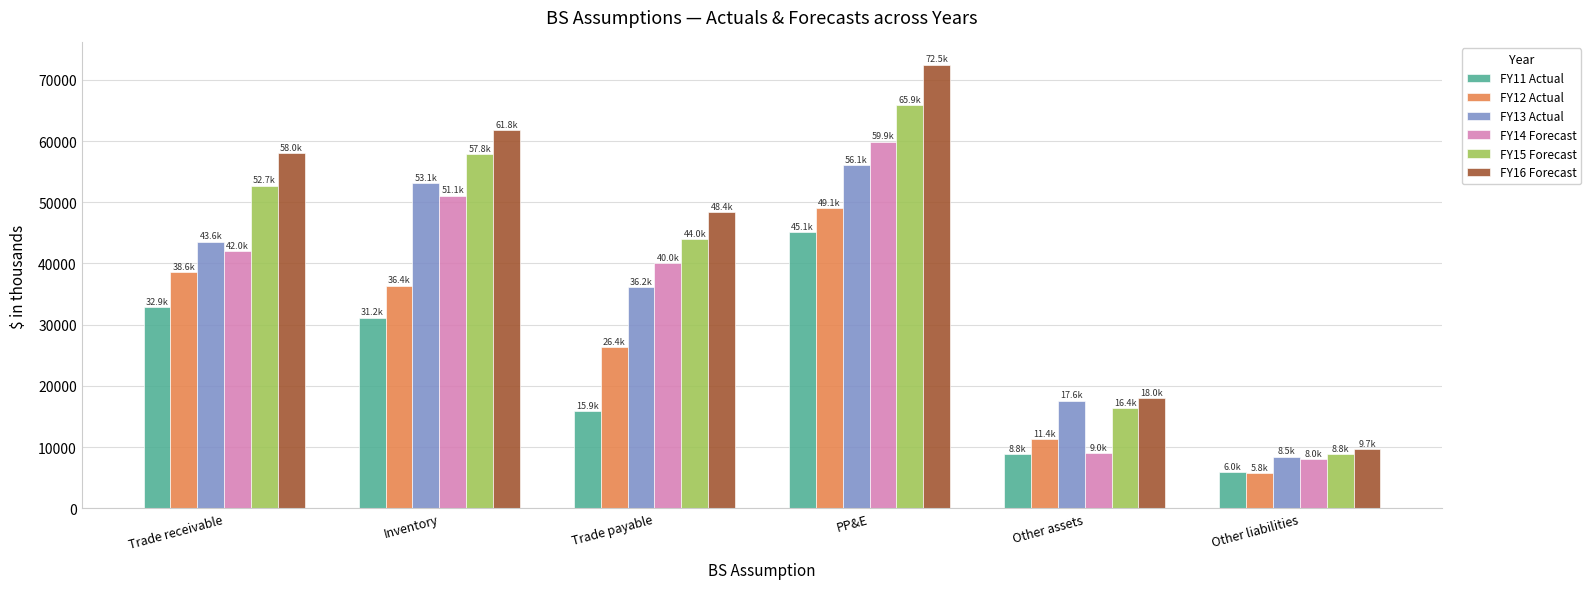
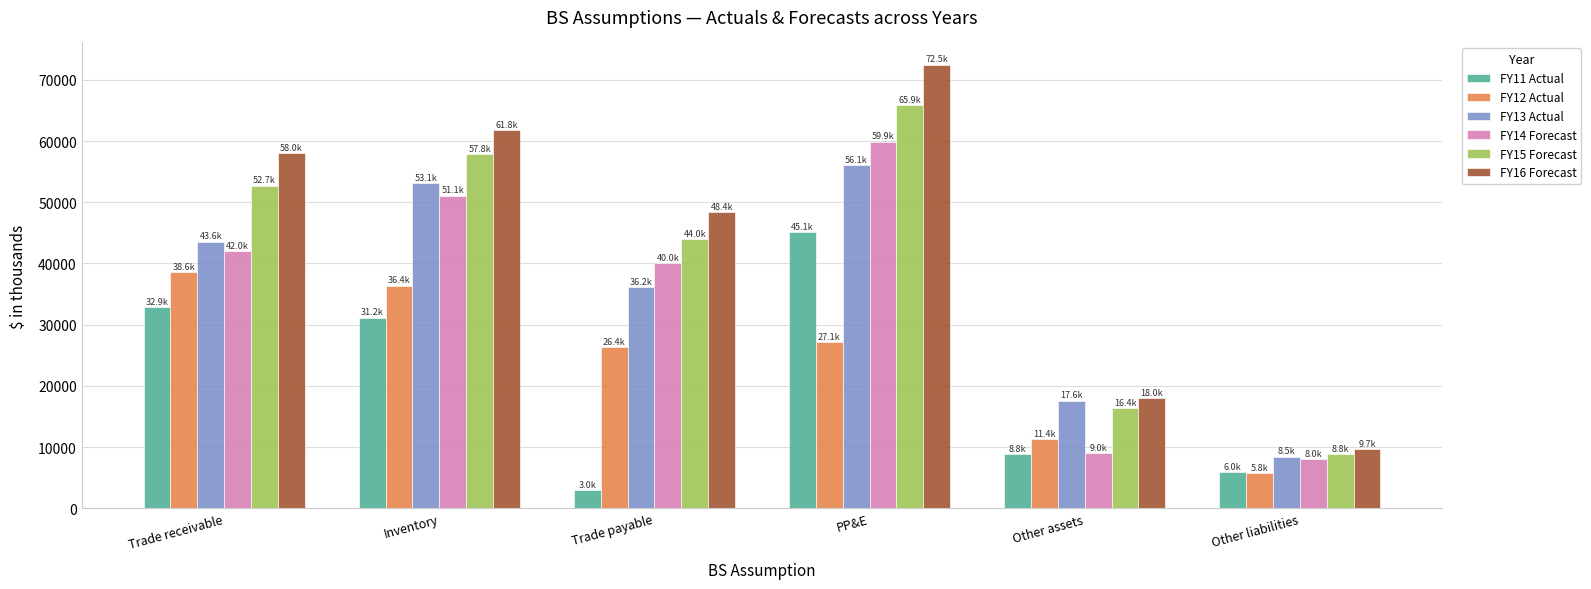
  {
    "FY11 Actual": {
      "Trade receivable": "32.9k",
      "Inventory": "31.2k",
-     "Trade payable": "15.9k",
+     "Trade payable": "3.0k",
      "PP&E": "45.1k",
      "Other assets": "8.8k",
      "Other liabilities": "6.0k"
    },
    "FY12 Actual": {
      "Trade receivable": "38.6k",
      "Inventory": "36.4k",
      "Trade payable": "26.4k",
-     "PP&E": "49.1k",
+     "PP&E": "27.1k",
      "Other assets": "11.4k",
      "Other liabilities": "5.8k"
    },
    "FY13 Actual": {
      "Trade receivable": "43.6k",
      "Inventory": "53.1k",
      "Trade payable": "36.2k",
      "PP&E": "56.1k",
      "Other assets": "17.6k",
      "Other liabilities": "8.5k"
    },
    "FY14 Forecast": {
      "Trade receivable": "42.0k",
      "Inventory": "51.1k",
      "Trade payable": "40.0k",
      "PP&E": "59.9k",
      "Other assets": "9.0k",
      "Other liabilities": "8.0k"
    },
    "FY15 Forecast": {
      "Trade receivable": "52.7k",
      "Inventory": "57.8k",
      "Trade payable": "44.0k",
      "PP&E": "65.9k",
      "Other assets": "16.4k",
      "Other liabilities": "8.8k"
    },
    "FY16 Forecast": {
      "Trade receivable": "58.0k",
      "Inventory": "61.8k",
      "Trade payable": "48.4k",
      "PP&E": "72.5k",
      "Other assets": "18.0k",
      "Other liabilities": "9.7k"
    }
  }
